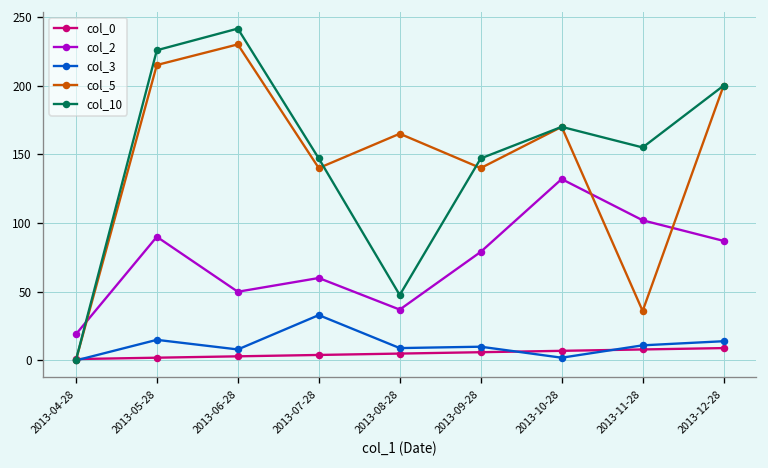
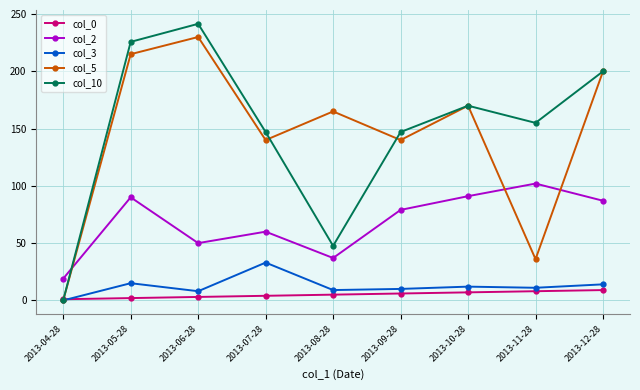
  {
    "col_0": {
      "2013-05-28": 2,
      "2013-06-28": 3,
      "2013-07-28": 4,
      "2013-08-28": 5,
      "2013-09-28": 6,
      "2013-10-28": 7,
      "2013-11-28": 8,
      "2013-12-28": 9
    },
    "col_2": {
      "2013-04-28": 19,
      "2013-05-28": 90,
      "2013-06-28": 50,
      "2013-07-28": 60,
      "2013-08-28": 37,
      "2013-09-28": 79,
-     "2013-10-28": 132,
+     "2013-10-28": 91,
      "2013-11-28": 102,
      "2013-12-28": 87
    },
    "col_3": {
      "2013-05-28": 15,
      "2013-06-28": 8,
      "2013-07-28": 33,
      "2013-08-28": 9,
      "2013-09-28": 10,
-     "2013-10-28": 2,
+     "2013-10-28": 12,
      "2013-11-28": 11,
      "2013-12-28": 14
    },
    "col_5": {
      "2013-05-28": 215,
      "2013-06-28": 230,
      "2013-07-28": 140,
      "2013-08-28": 165,
      "2013-09-28": 140,
      "2013-11-28": 36
    },
    "col_10": {
      "2013-05-28": 226,
      "2013-06-28": 242,
      "2013-07-28": 147,
      "2013-08-28": 48,
      "2013-09-28": 147,
      "2013-11-28": 155
    }
  }
